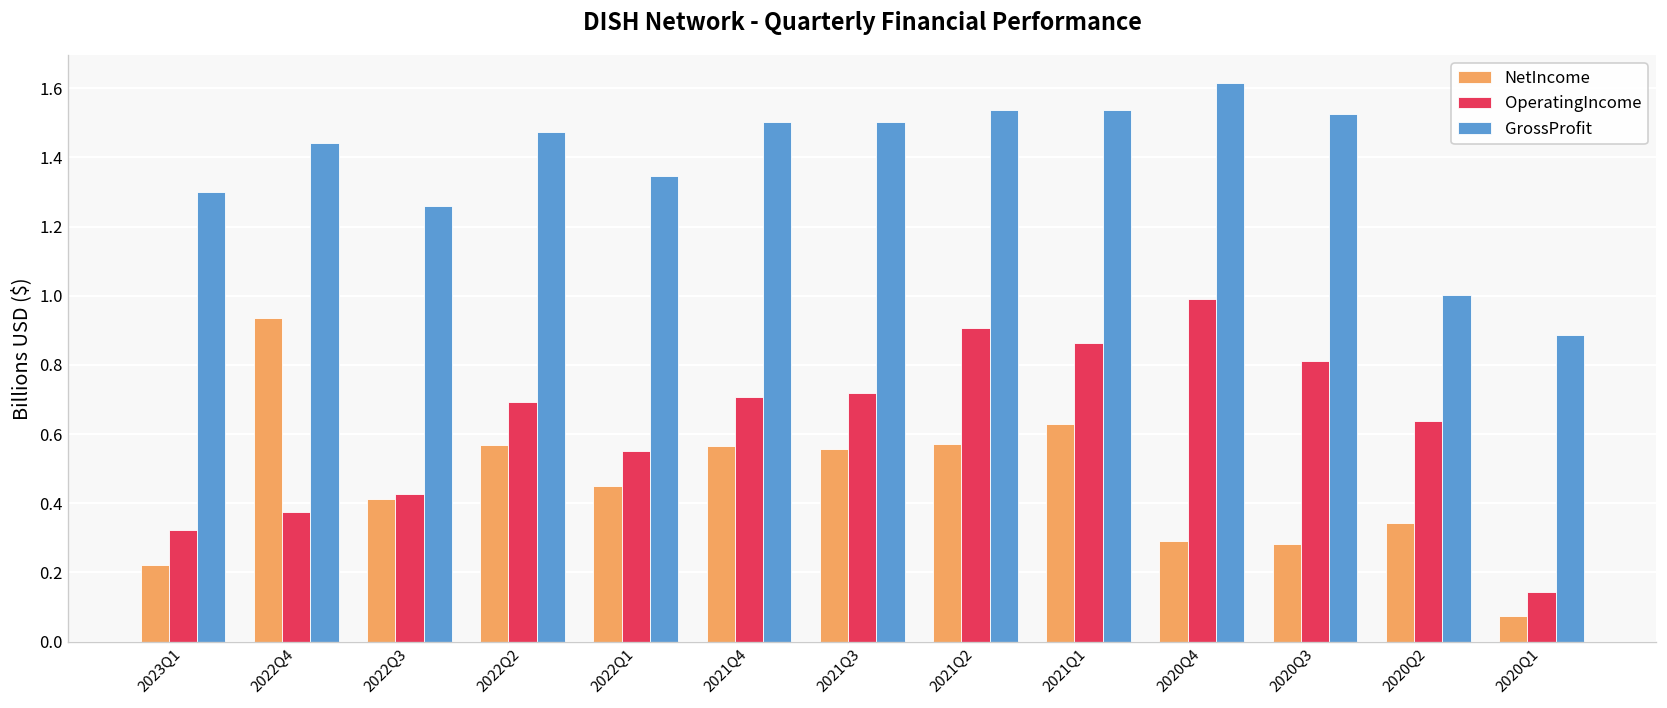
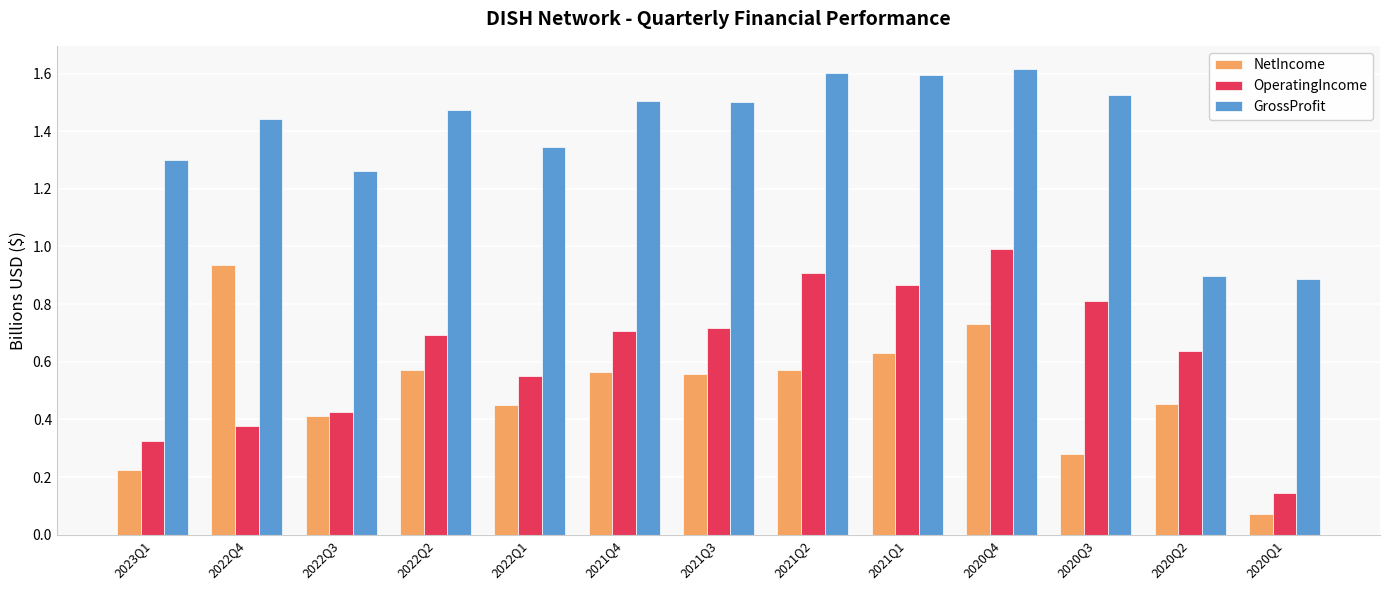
  {
    "NetIncome": {
      "2023Q1": 0.22,
      "2022Q4": 0.94,
      "2022Q3": 0.41,
      "2022Q2": 0.57,
      "2022Q1": 0.45,
      "2021Q4": 0.57,
      "2021Q3": 0.56,
      "2021Q2": 0.57,
      "2021Q1": 0.63,
-     "2020Q4": 0.29,
+     "2020Q4": 0.73,
      "2020Q3": 0.28,
-     "2020Q2": 0.34,
+     "2020Q2": 0.45,
      "2020Q1": 0.07
    },
    "OperatingIncome": {
      "2023Q1": 0.32,
      "2022Q4": 0.38,
      "2022Q3": 0.43,
      "2022Q2": 0.69,
      "2022Q1": 0.55,
      "2021Q4": 0.71,
      "2021Q3": 0.72,
      "2021Q2": 0.91,
      "2021Q1": 0.86,
      "2020Q4": 0.99,
      "2020Q3": 0.81,
      "2020Q2": 0.64,
      "2020Q1": 0.14
    },
    "GrossProfit": {
      "2023Q1": 1.30,
      "2022Q4": 1.44,
      "2022Q3": 1.26,
      "2022Q2": 1.47,
      "2022Q1": 1.35,
      "2021Q4": 1.50,
      "2021Q3": 1.50,
-     "2021Q2": 1.54,
-     "2021Q1": 1.54,
+     "2021Q2": 1.60,
+     "2021Q1": 1.60,
      "2020Q4": 1.62,
      "2020Q3": 1.53,
-     "2020Q2": 1.00,
+     "2020Q2": 0.90,
      "2020Q1": 0.89
    }
  }
